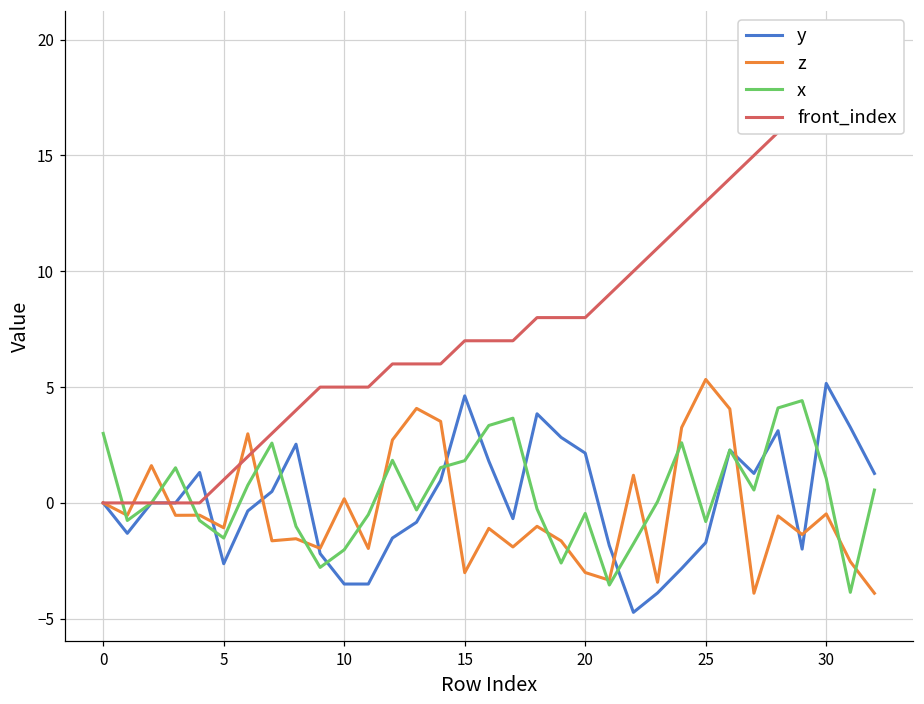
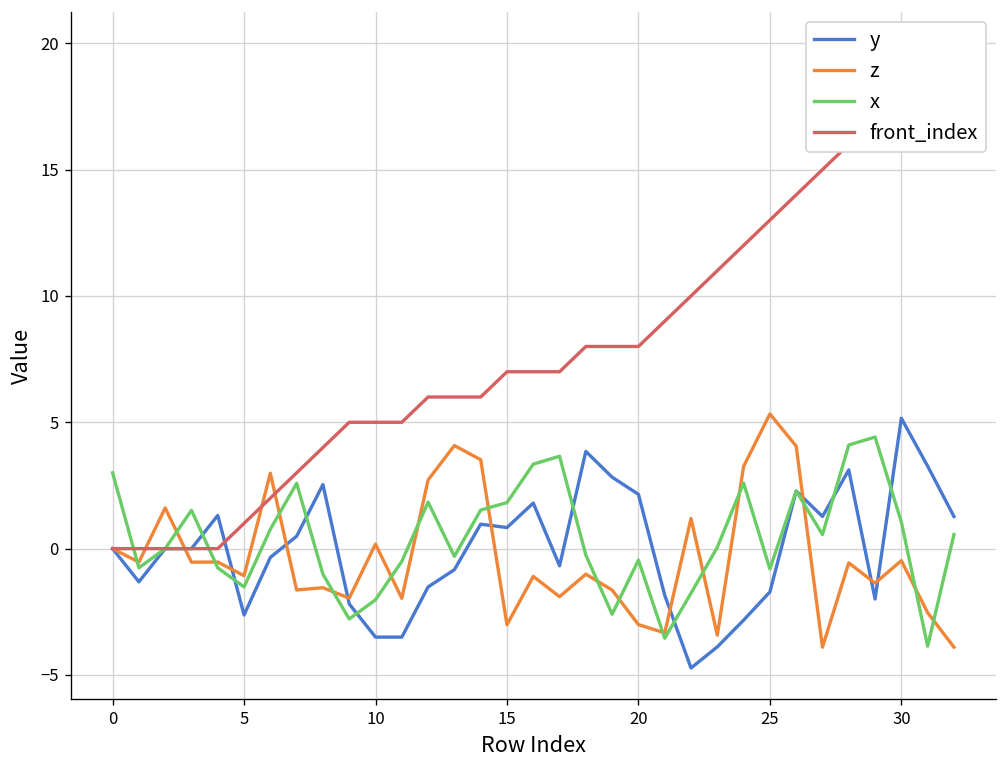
  {
    "y": {
      "5": -2.6,
      "10": -3.5,
-     "15": 4.6,
+     "15": 0.8,
      "20": 2.1,
      "25": -1.7,
      "30": 5.2
    },
    "z": {
      "5": -1.1,
      "10": 0.2,
      "15": -3.0,
      "20": -3.0,
      "25": 5.3,
      "30": -0.5
    },
    "x": {
      "0": 3.0,
      "5": -1.5,
      "10": -2.0,
      "15": 1.8,
      "20": -0.5,
      "25": -0.8,
      "30": 1.1
    },
    "front_index": {
      "5": 1.0,
      "10": 5.0,
      "15": 7.0,
      "20": 8.0,
      "25": 13.0
    }
  }
